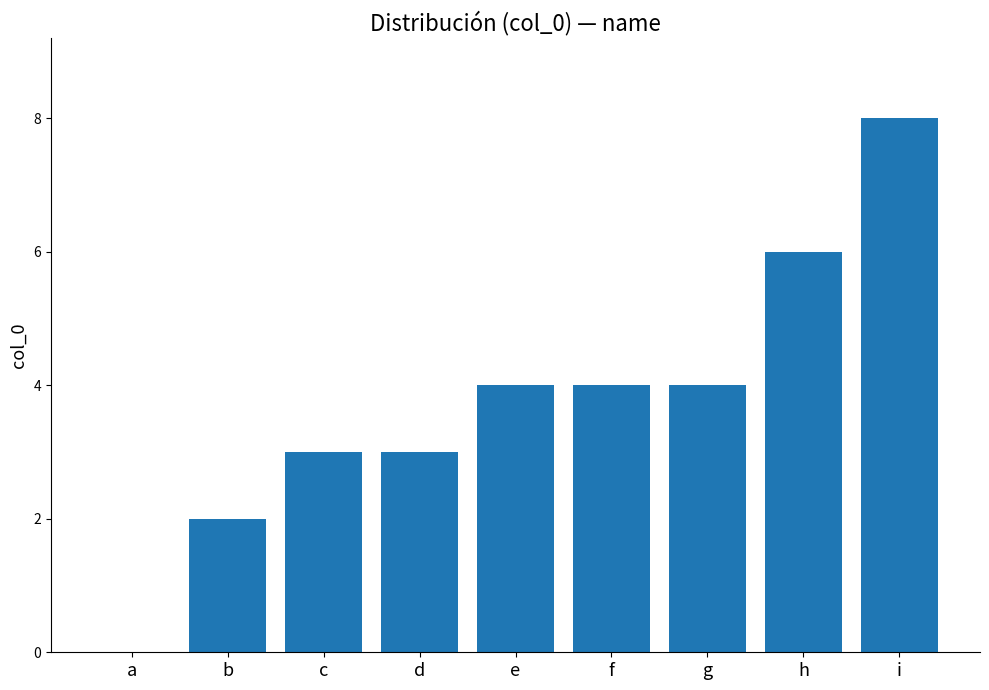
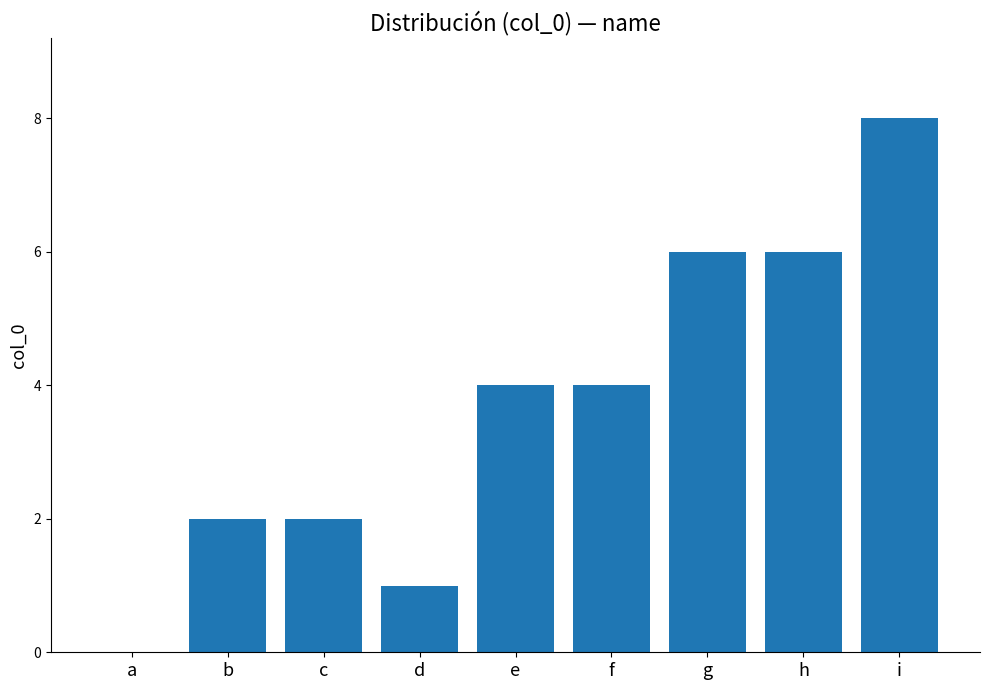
  {
    "a": 0,
    "b": 2,
-   "c": 3,
-   "d": 3,
+   "c": 2,
+   "d": 1,
    "e": 4,
    "f": 4,
-   "g": 4,
+   "g": 6,
    "h": 6,
    "i": 8
  }
